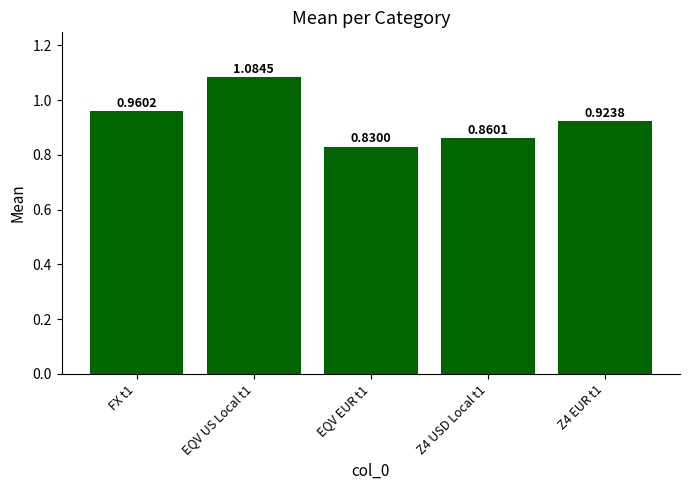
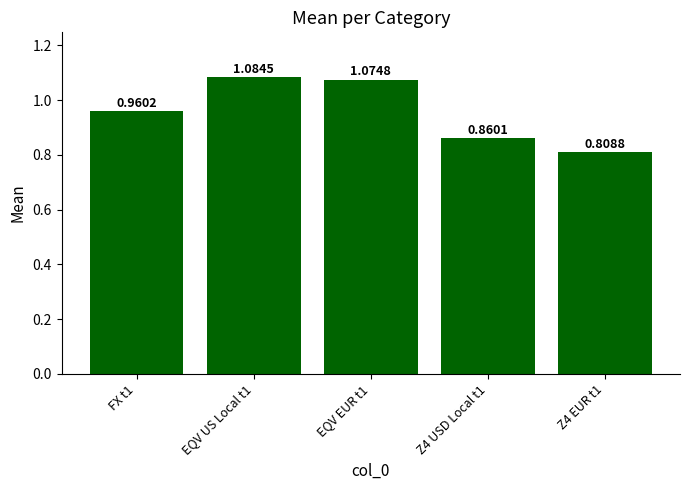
  {
    "FX t1": 0.9602,
    "EQV US Local t1": 1.0845,
-   "EQV EUR t1": 0.8300,
+   "EQV EUR t1": 1.0748,
    "Z4 USD Local t1": 0.8601,
-   "Z4 EUR t1": 0.9238
+   "Z4 EUR t1": 0.8088
  }
